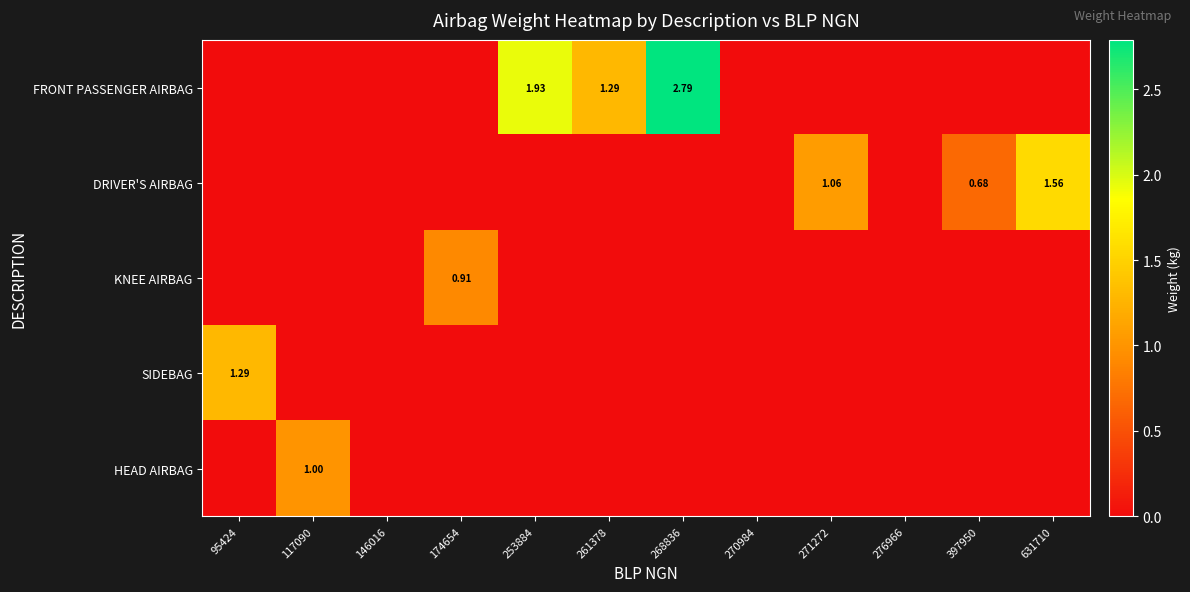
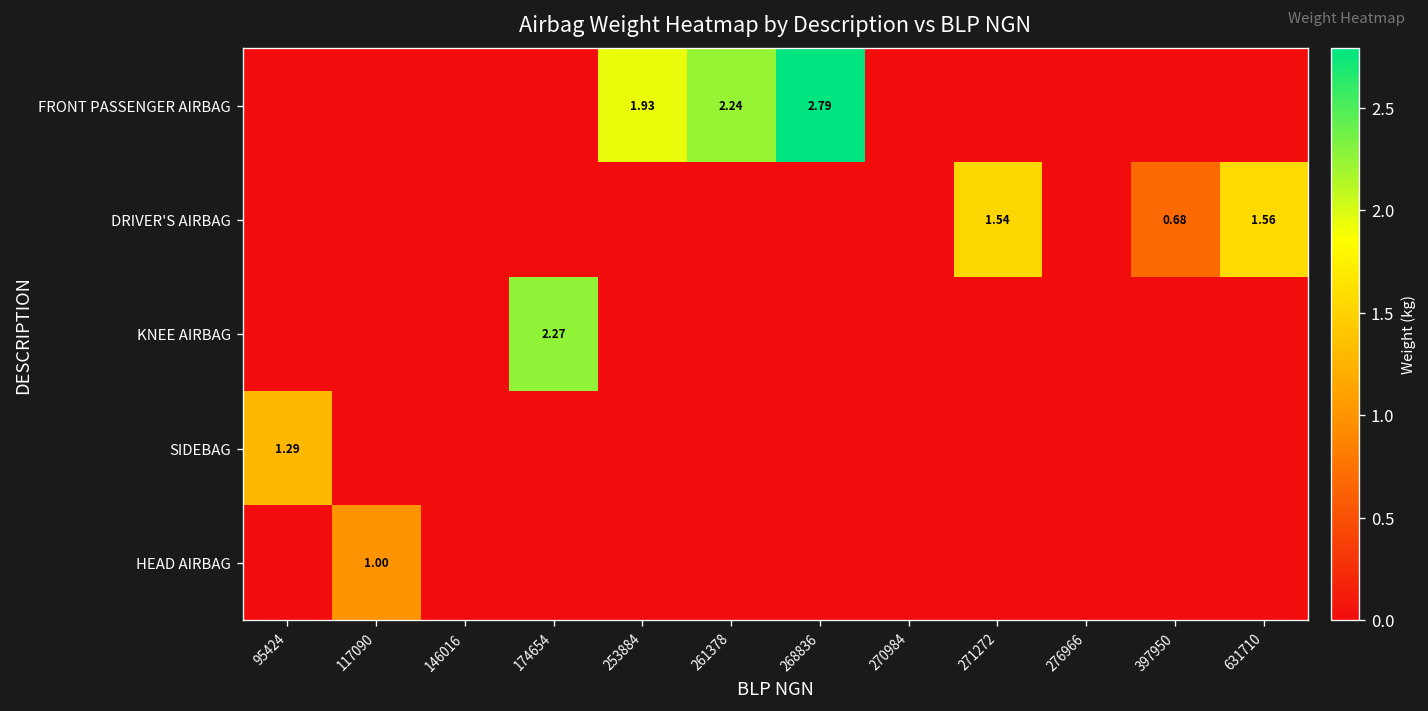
  {
    "FRONT PASSENGER AIRBAG": {
      "253884": 1.93,
-     "261378": 1.29,
+     "261378": 2.24,
      "268836": 2.79
    },
    "DRIVER'S AIRBAG": {
-     "271272": 1.06,
+     "271272": 1.54,
      "397950": 0.68,
      "631710": 1.56
    },
    "KNEE AIRBAG": {
-     "174654": 0.91
+     "174654": 2.27
    },
    "SIDEBAG": {
      "95424": 1.29
    },
    "HEAD AIRBAG": {
      "117090": 1.00
    }
  }
